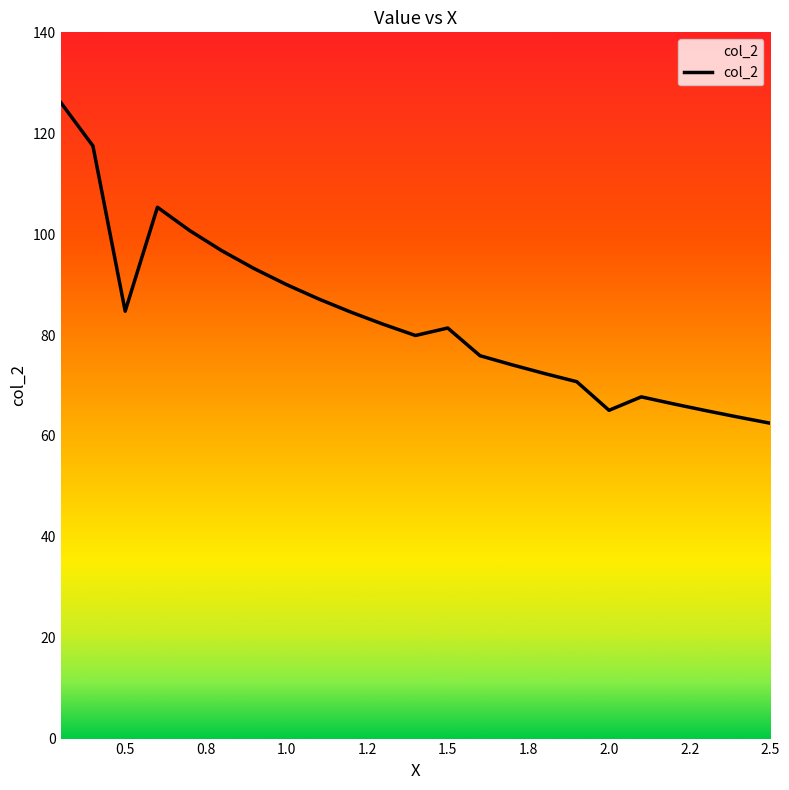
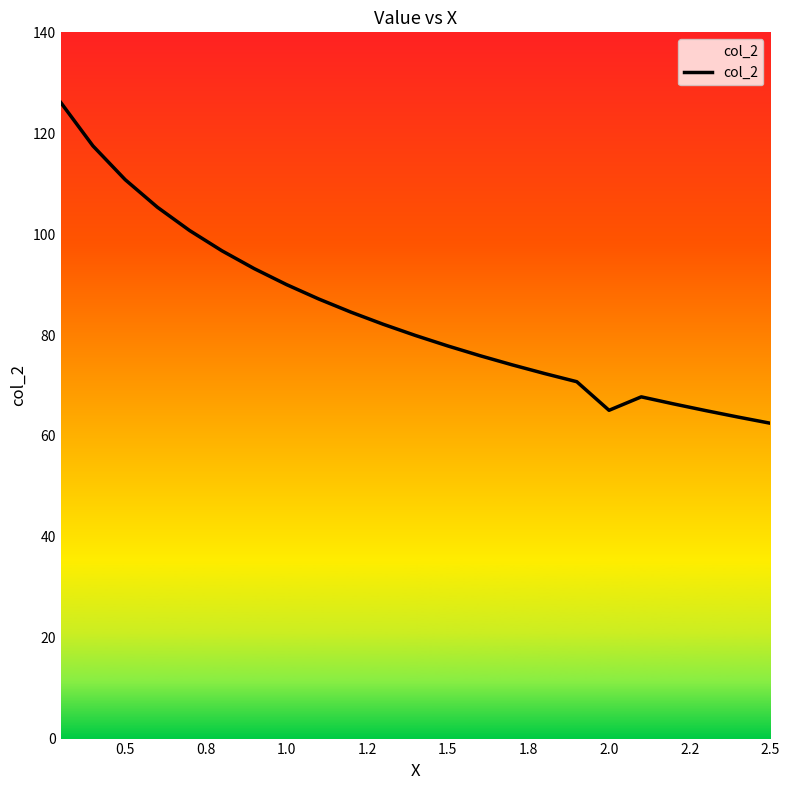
  {
-   "0.5": 85,
+   "0.5": 111,
    "1.0": 90,
-   "1.5": 81,
+   "1.5": 78,
    "2.0": 65,
    "2.5": 63
  }
